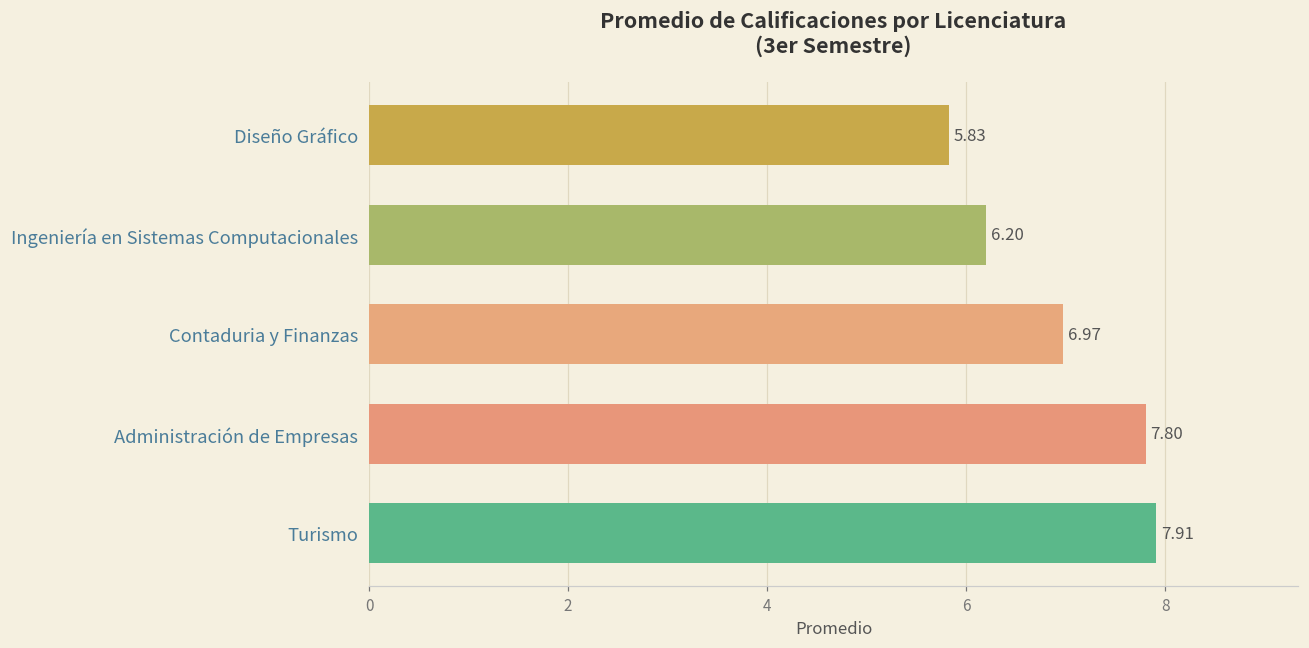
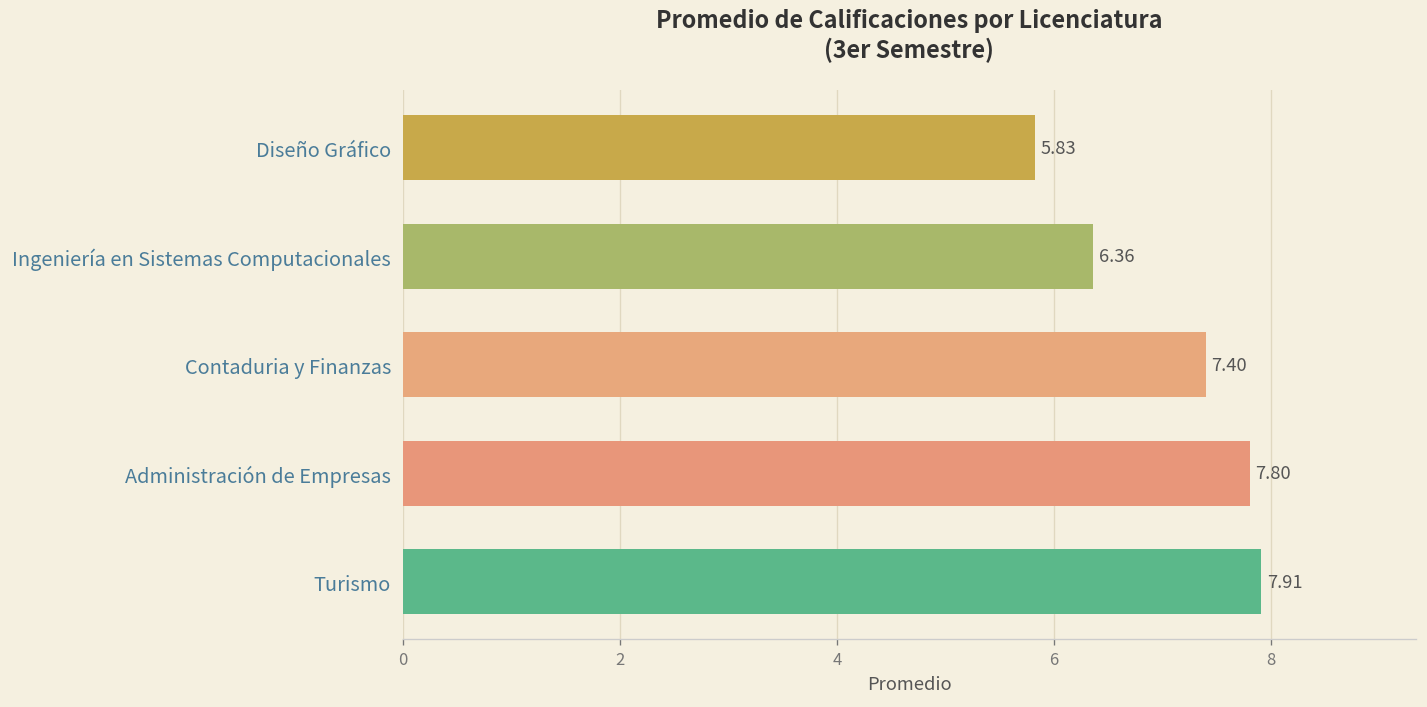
  {
    "Diseño Gráfico": 5.83,
-   "Ingeniería en Sistemas Computacionales": 6.20,
-   "Contaduria y Finanzas": 6.97,
+   "Ingeniería en Sistemas Computacionales": 6.36,
+   "Contaduria y Finanzas": 7.40,
    "Administración de Empresas": 7.80,
    "Turismo": 7.91
  }
